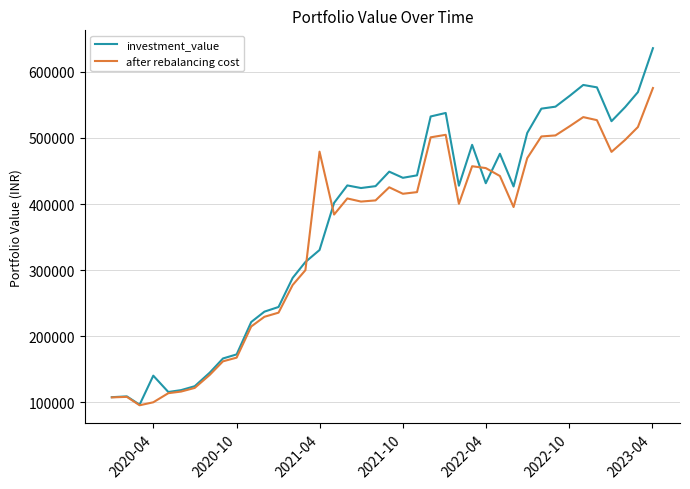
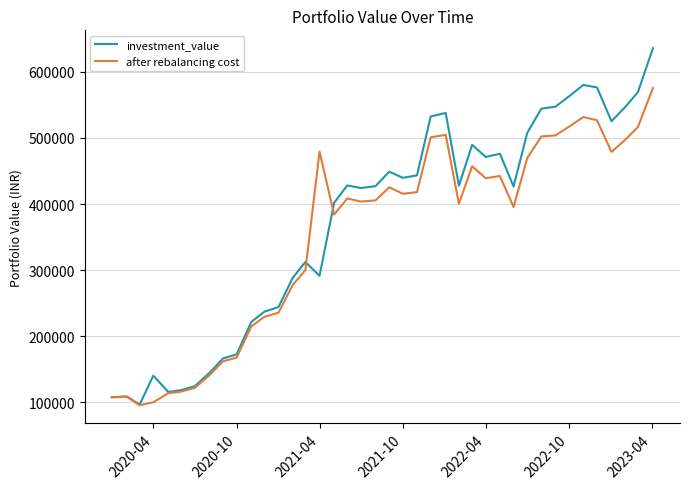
  {
    "investment_value": {
      "2020-04": 140000,
      "2020-10": 170000,
-     "2021-04": 330000,
+     "2021-04": 290000,
      "2021-10": 440000,
-     "2022-04": 430000
+     "2022-04": 470000
    },
    "after rebalancing cost": {
      "2020-04": 100000,
      "2020-10": 170000,
      "2021-04": 480000,
      "2021-10": 420000,
-     "2022-04": 450000
+     "2022-04": 440000
    }
  }
